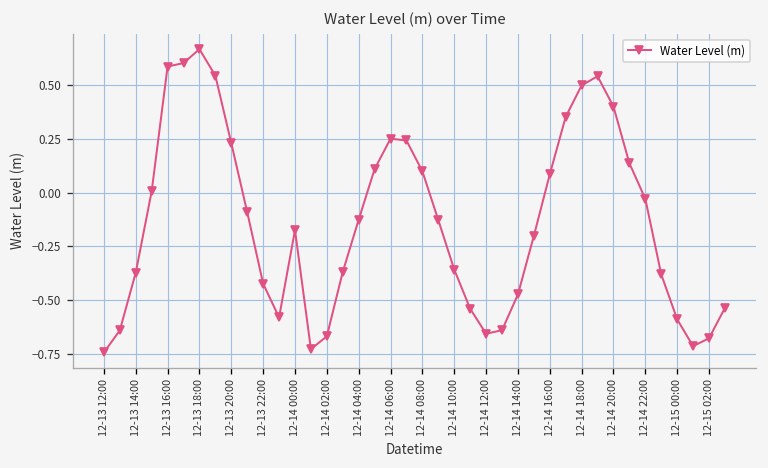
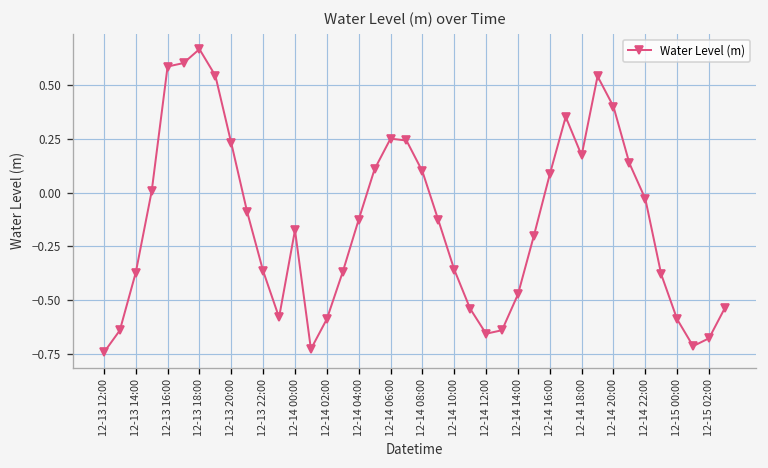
  {
    "12-13 12:00": -0.74,
    "12-13 14:00": -0.37,
    "12-13 16:00": 0.59,
    "12-13 18:00": 0.67,
    "12-13 20:00": 0.23,
-   "12-13 22:00": -0.42,
+   "12-13 22:00": -0.36,
    "12-14 00:00": -0.17,
-   "12-14 02:00": -0.67,
+   "12-14 02:00": -0.59,
    "12-14 04:00": -0.13,
    "12-14 06:00": 0.25,
    "12-14 08:00": 0.10,
    "12-14 10:00": -0.36,
    "12-14 12:00": -0.66,
    "12-14 14:00": -0.47,
    "12-14 16:00": 0.09,
-   "12-14 18:00": 0.50,
+   "12-14 18:00": 0.17,
    "12-14 20:00": 0.40,
    "12-14 22:00": -0.03,
    "12-15 00:00": -0.59,
    "12-15 02:00": -0.68
  }
